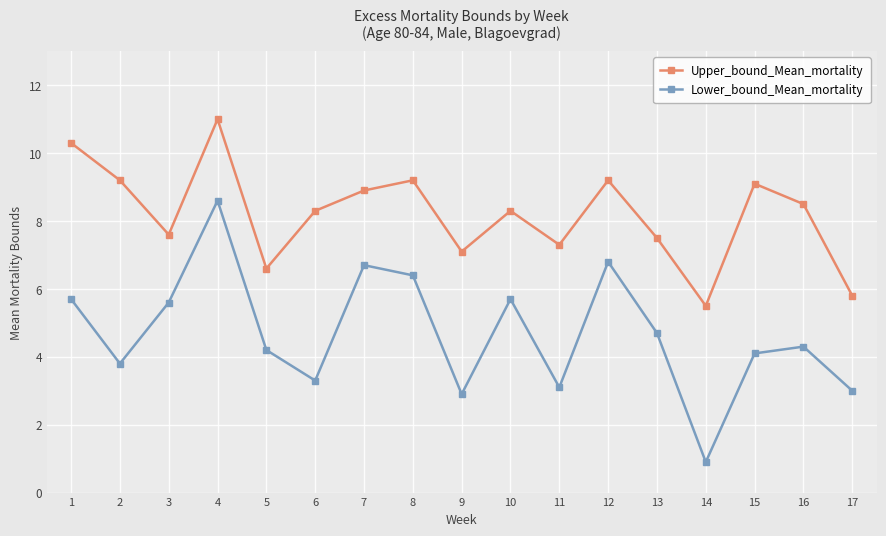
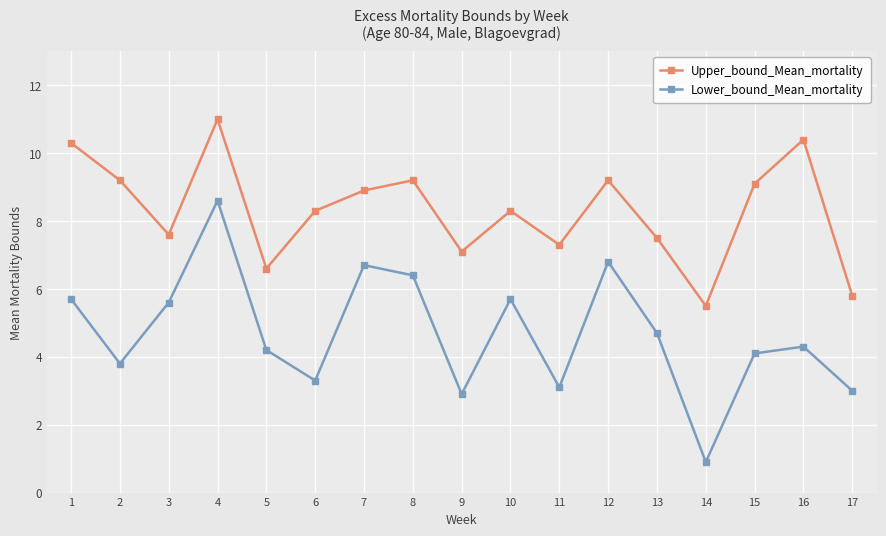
  {
    "Upper_bound_Mean_mortality": {
      "1": 10.3,
      "2": 9.2,
      "3": 7.6,
      "4": 11.0,
      "5": 6.6,
      "6": 8.3,
      "7": 8.9,
      "8": 9.2,
      "9": 7.1,
      "10": 8.3,
      "11": 7.3,
      "12": 9.2,
      "13": 7.5,
      "14": 5.5,
      "15": 9.1,
-     "16": 8.5,
+     "16": 10.4,
      "17": 5.8
    },
    "Lower_bound_Mean_mortality": {
      "1": 5.7,
      "2": 3.8,
      "3": 5.6,
      "4": 8.6,
      "5": 4.2,
      "6": 3.3,
      "7": 6.7,
      "8": 6.4,
      "9": 2.9,
      "10": 5.7,
      "11": 3.1,
      "12": 6.8,
      "13": 4.7,
      "14": 0.9,
      "15": 4.1,
      "16": 4.3,
      "17": 3.0
    }
  }
